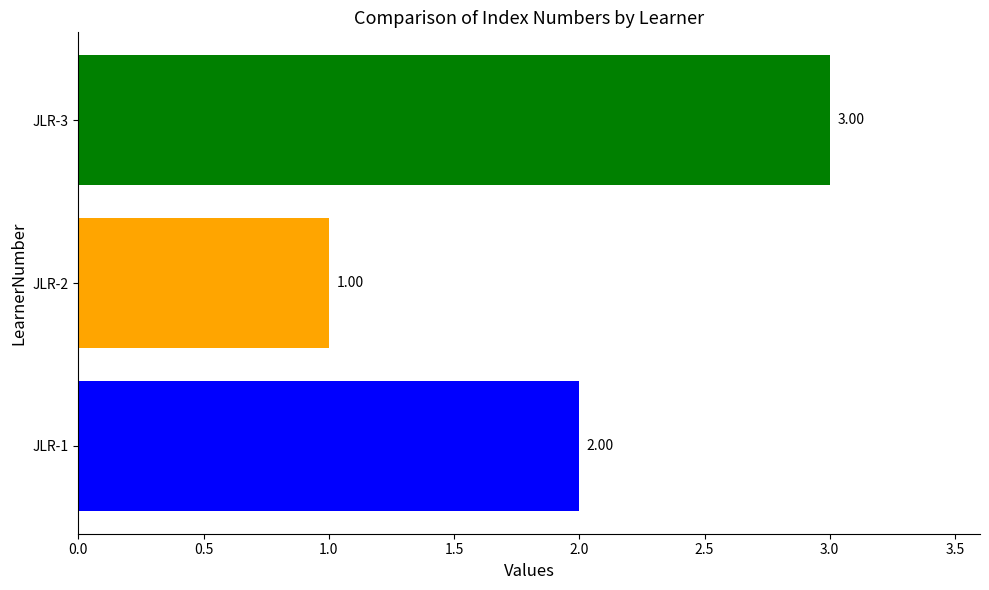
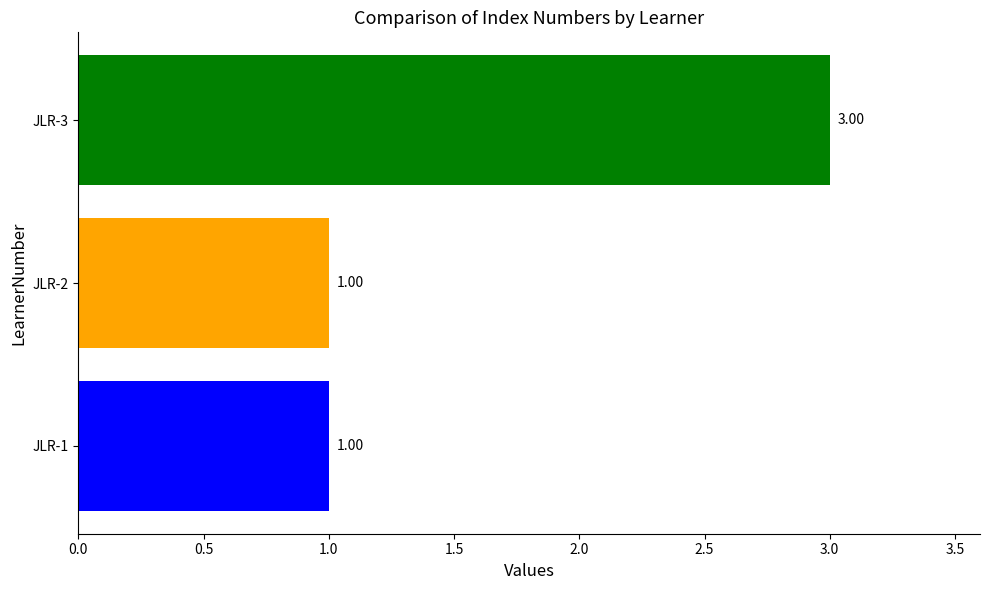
  {
    "JLR-3": 3.00,
    "JLR-2": 1.00,
-   "JLR-1": 2.00
+   "JLR-1": 1.00
  }
